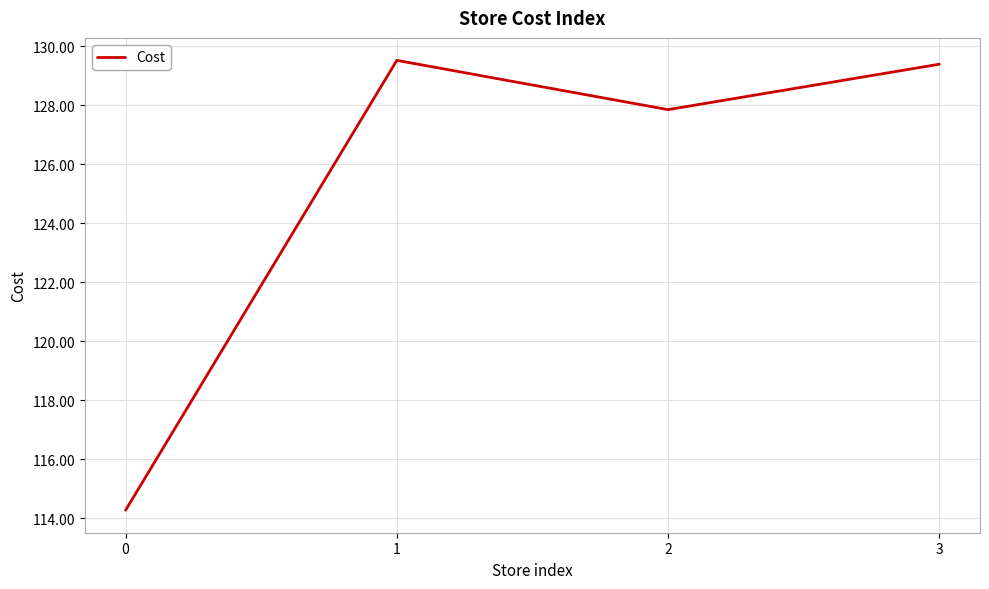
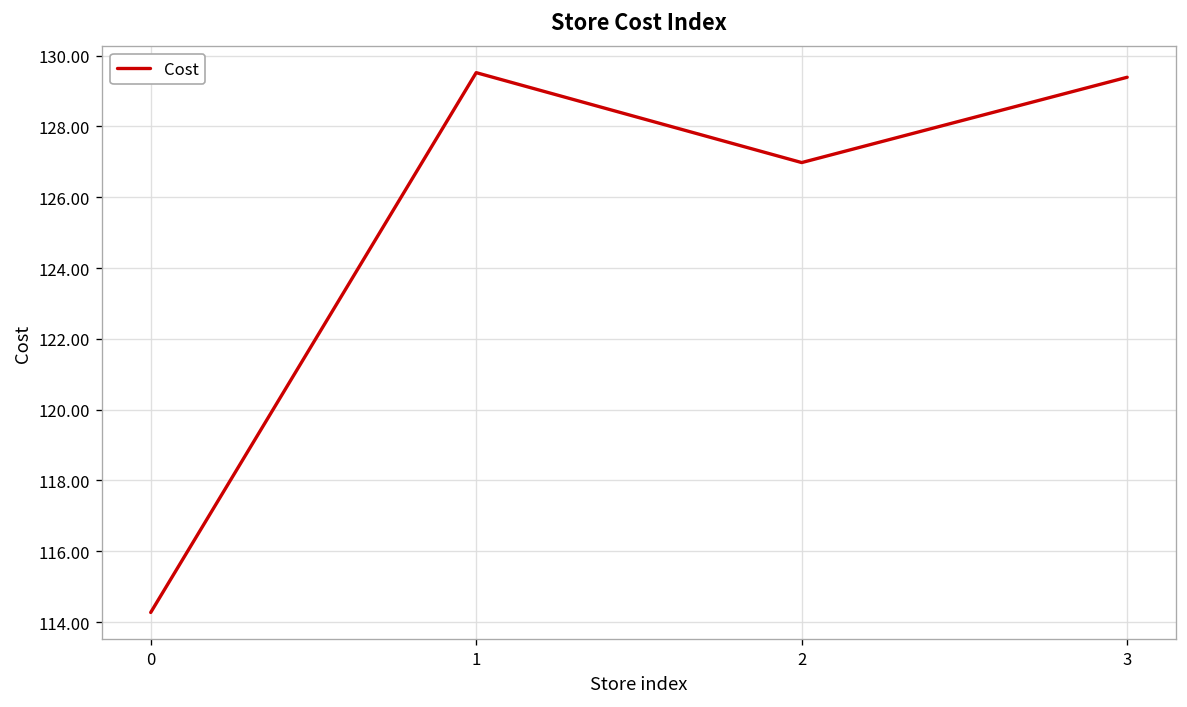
  {
    "0": 114.3,
    "1": 129.5,
-   "2": 127.9,
+   "2": 127.0,
    "3": 129.4
  }
